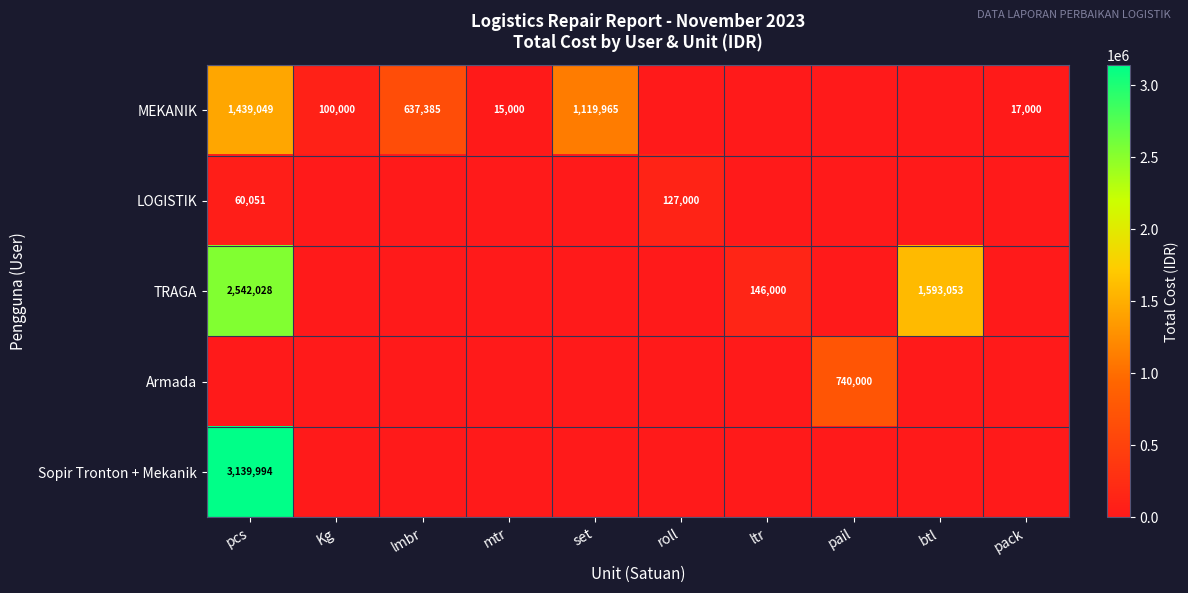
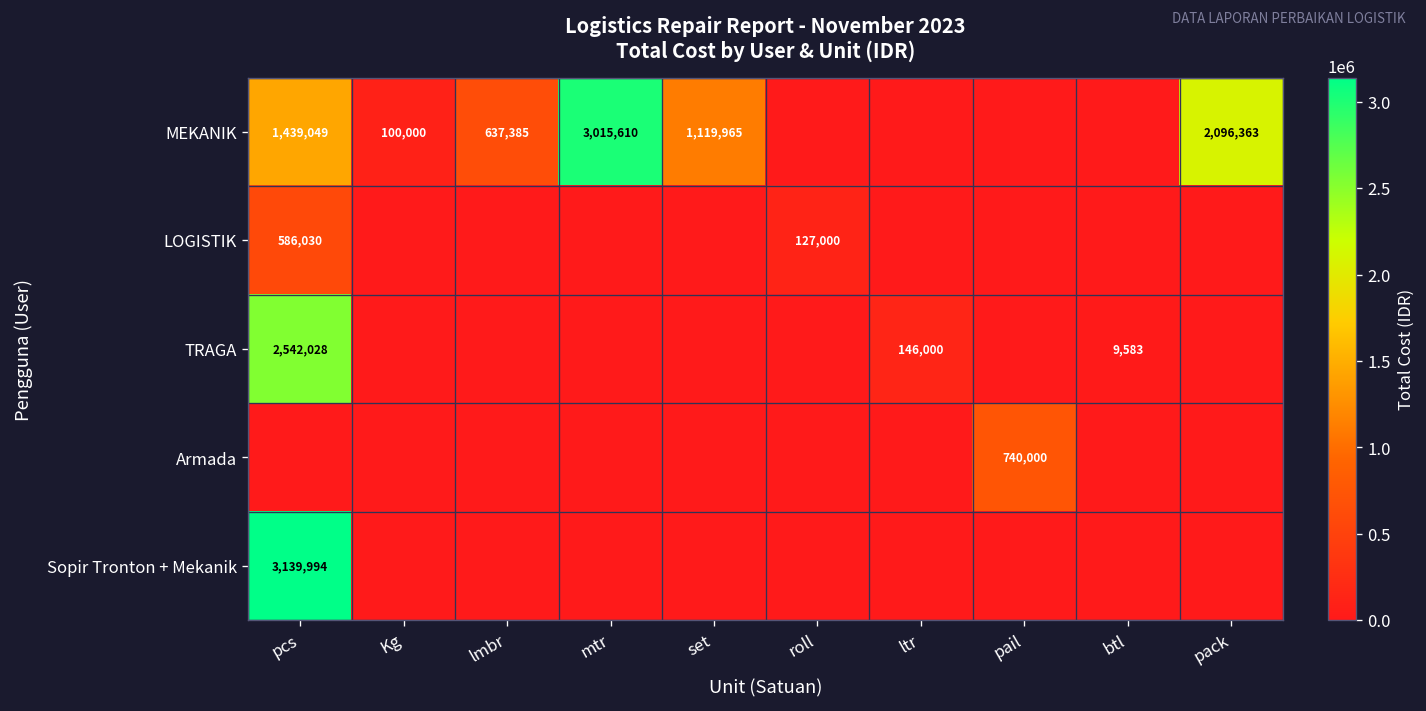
  {
    "MEKANIK": {
      "pcs": "1,439,049",
      "Kg": "100,000",
      "lmbr": "637,385",
-     "mtr": "15,000",
+     "mtr": "3,015,610",
      "set": "1,119,965",
-     "pack": "17,000"
+     "pack": "2,096,363"
    },
    "LOGISTIK": {
-     "pcs": "60,051",
+     "pcs": "586,030",
      "roll": "127,000"
    },
    "TRAGA": {
      "pcs": "2,542,028",
      "ltr": "146,000",
-     "btl": "1,593,053"
+     "btl": "9,583"
    },
    "Armada": {
      "pail": "740,000"
    },
    "Sopir Tronton + Mekanik": {
      "pcs": "3,139,994"
    }
  }
